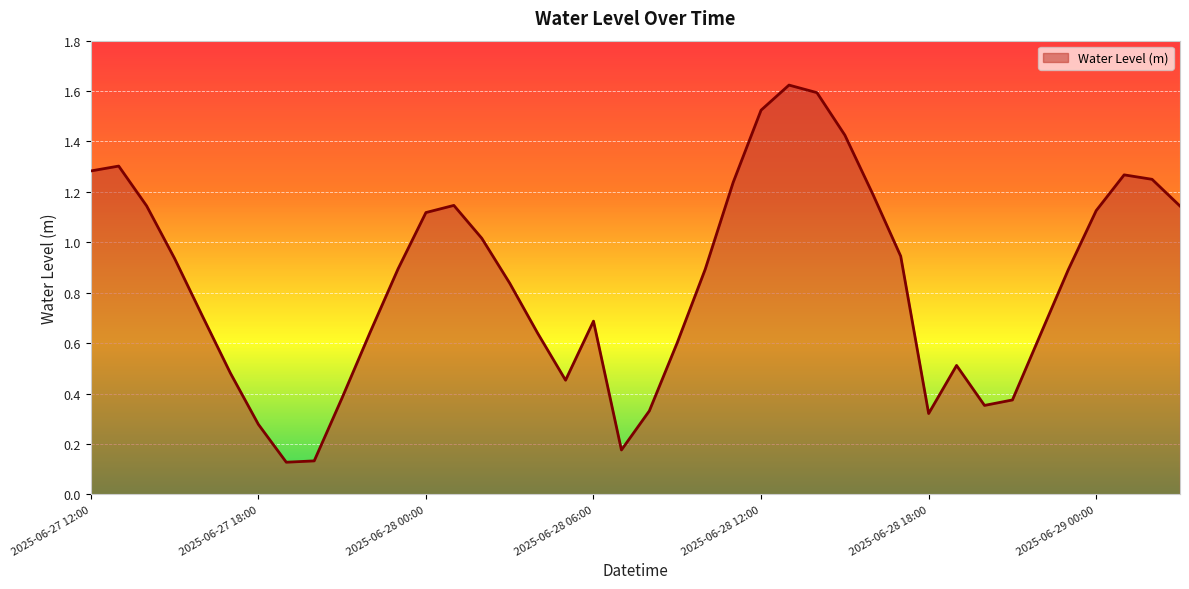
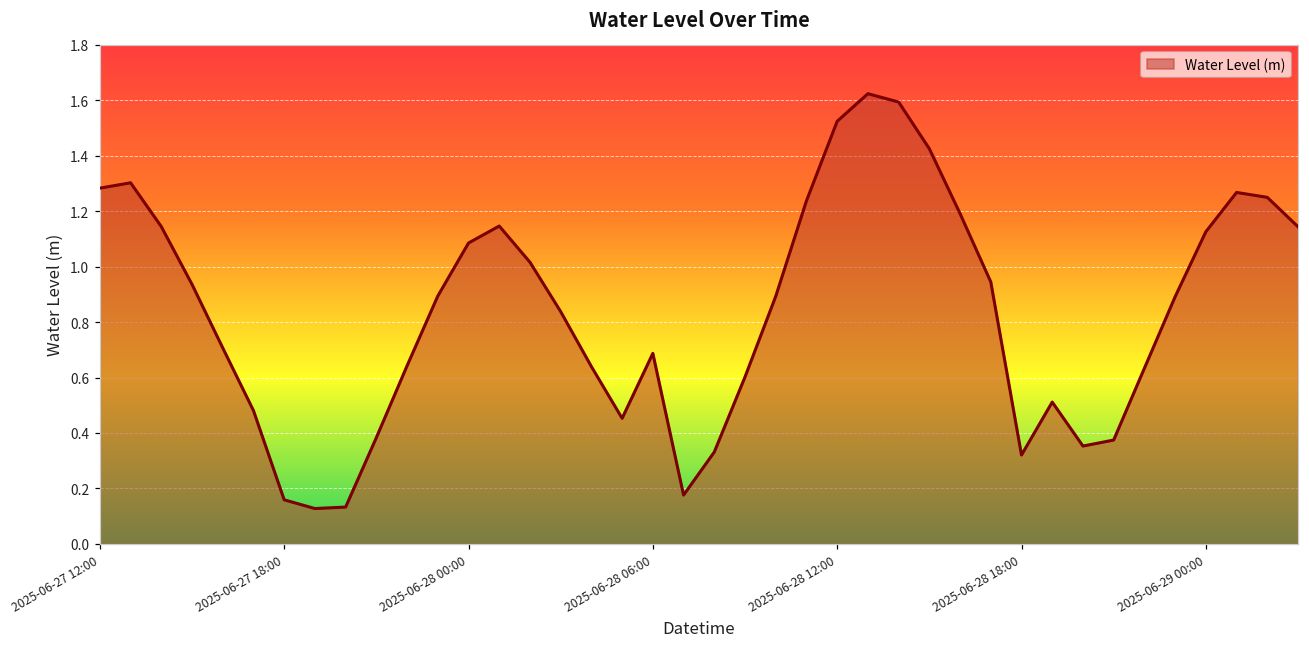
  {
    "2025-06-27 12:00": 1.28,
-   "2025-06-27 18:00": 0.28,
-   "2025-06-28 00:00": 1.12,
+   "2025-06-27 18:00": 0.16,
+   "2025-06-28 00:00": 1.09,
    "2025-06-28 06:00": 0.69,
    "2025-06-28 12:00": 1.52,
    "2025-06-28 18:00": 0.32,
    "2025-06-29 00:00": 1.13
  }
